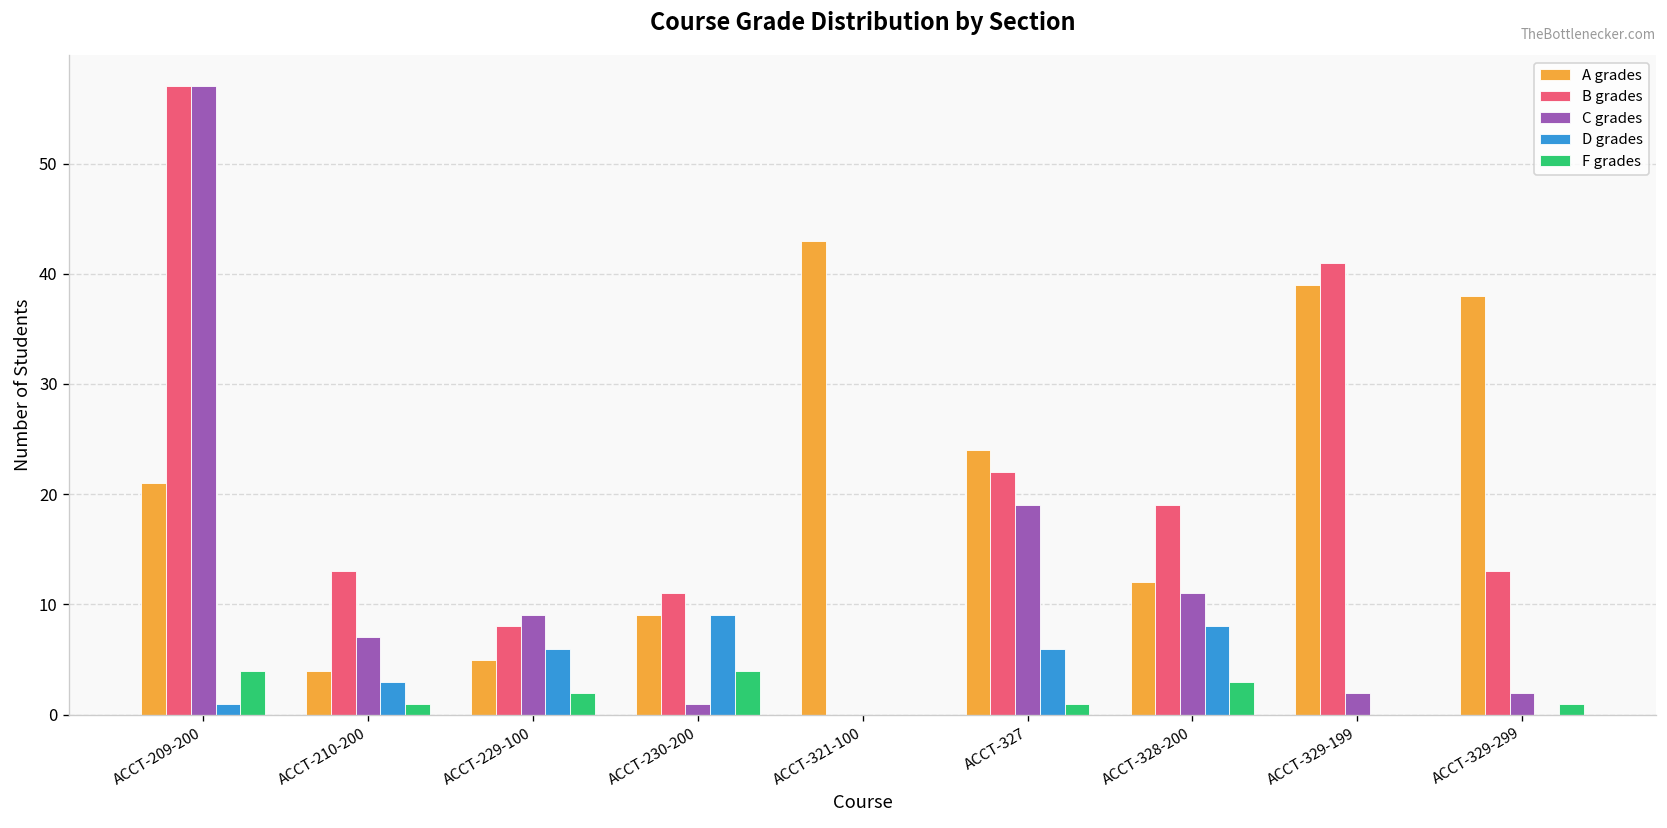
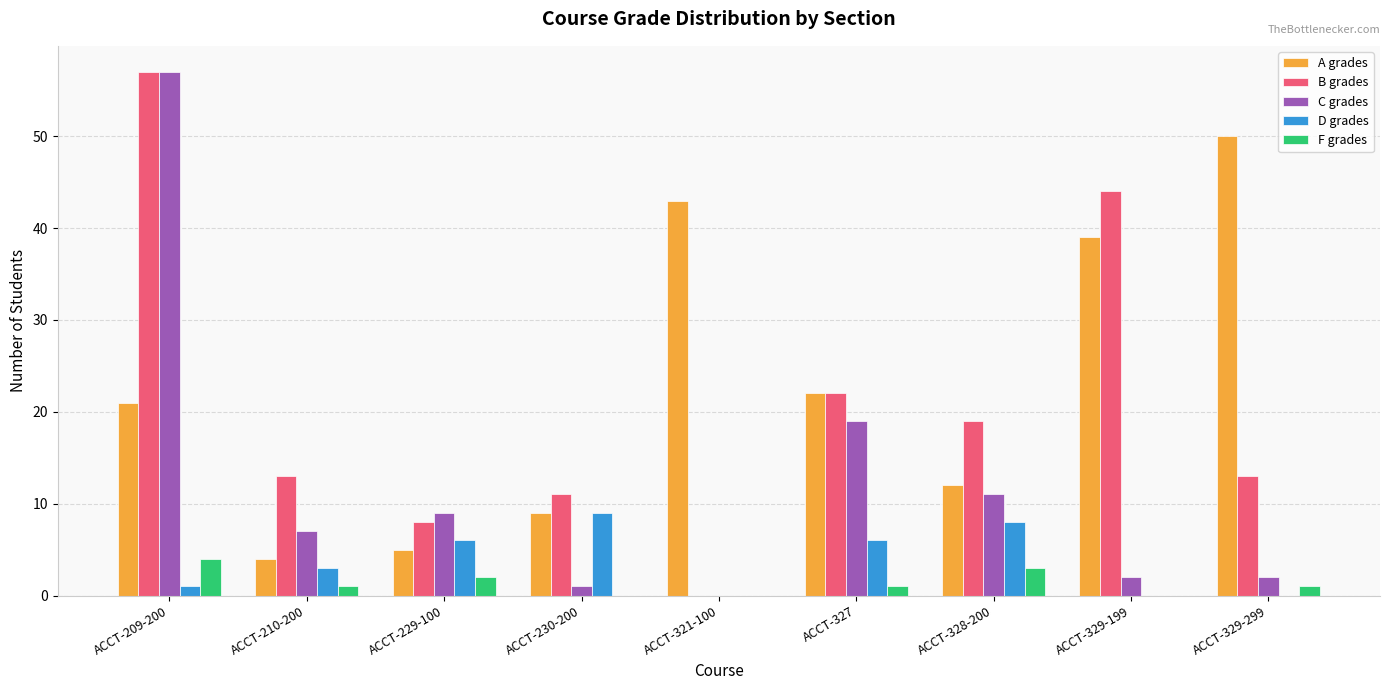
  {
    "A grades": {
      "ACCT-209-200": 21,
      "ACCT-210-200": 4,
      "ACCT-229-100": 5,
      "ACCT-230-200": 9,
      "ACCT-321-100": 43,
-     "ACCT-327": 24,
+     "ACCT-327": 22,
      "ACCT-328-200": 12,
      "ACCT-329-199": 39,
-     "ACCT-329-299": 38
+     "ACCT-329-299": 50
    },
    "B grades": {
      "ACCT-209-200": 57,
      "ACCT-210-200": 13,
      "ACCT-229-100": 8,
      "ACCT-230-200": 11,
      "ACCT-321-100": 0,
      "ACCT-327": 22,
      "ACCT-328-200": 19,
-     "ACCT-329-199": 41,
+     "ACCT-329-199": 44,
      "ACCT-329-299": 13
    },
    "C grades": {
      "ACCT-209-200": 57,
      "ACCT-210-200": 7,
      "ACCT-229-100": 9,
      "ACCT-230-200": 1,
      "ACCT-321-100": 0,
      "ACCT-327": 19,
      "ACCT-328-200": 11,
      "ACCT-329-199": 2,
      "ACCT-329-299": 2
    },
    "D grades": {
      "ACCT-209-200": 1,
      "ACCT-210-200": 3,
      "ACCT-229-100": 6,
      "ACCT-230-200": 9,
      "ACCT-321-100": 0,
      "ACCT-327": 6,
      "ACCT-328-200": 8,
      "ACCT-329-199": 0,
      "ACCT-329-299": 0
    },
    "F grades": {
      "ACCT-209-200": 4,
      "ACCT-210-200": 1,
      "ACCT-229-100": 2,
-     "ACCT-230-200": 4,
+     "ACCT-230-200": 0,
      "ACCT-321-100": 0,
      "ACCT-327": 1,
      "ACCT-328-200": 3,
      "ACCT-329-199": 0,
      "ACCT-329-299": 1
    }
  }
